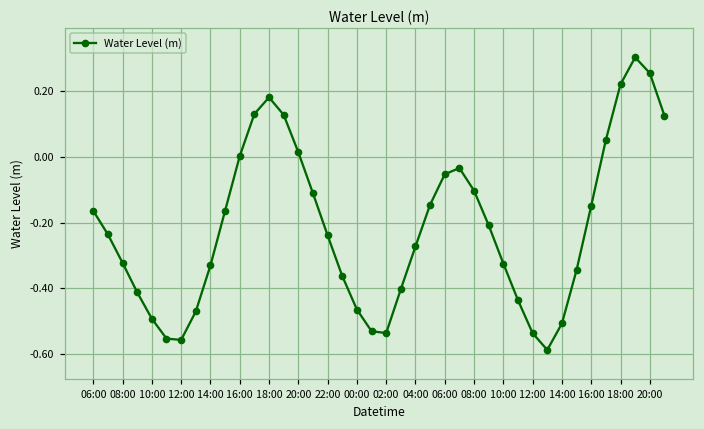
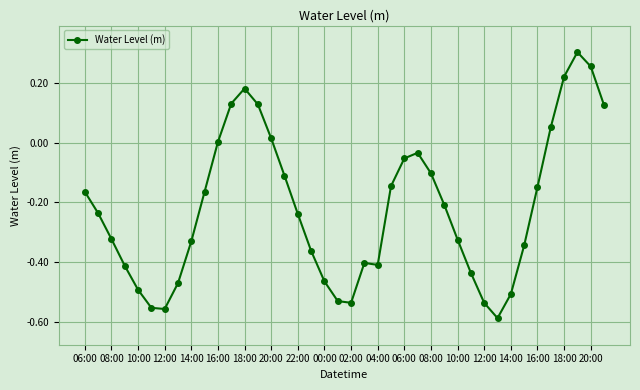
  {
    "22:00": -0.24,
    "00:00": -0.46,
    "02:00": -0.54,
-   "04:00": -0.27
+   "04:00": -0.41
  }
